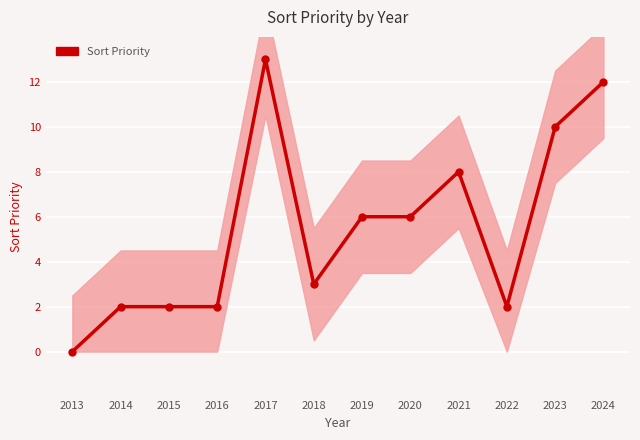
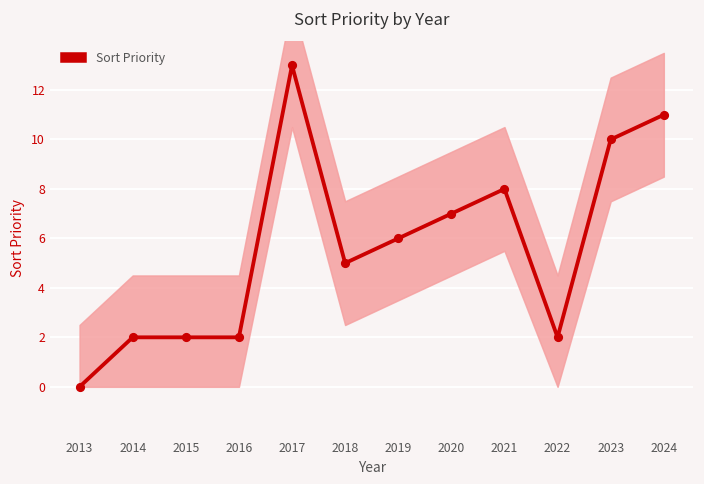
  {
    "Sort Priority": {
      "2013": 0,
      "2014": 2,
      "2015": 2,
      "2016": 2,
      "2017": 13,
-     "2018": 3,
+     "2018": 5,
      "2019": 6,
-     "2020": 6,
+     "2020": 7,
      "2021": 8,
      "2022": 2,
      "2023": 10,
-     "2024": 12
+     "2024": 11
    }
  }
